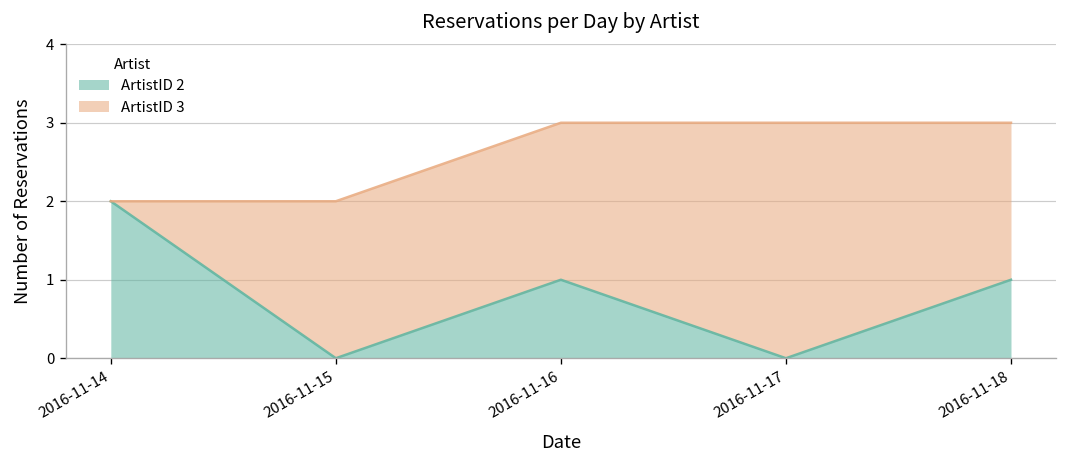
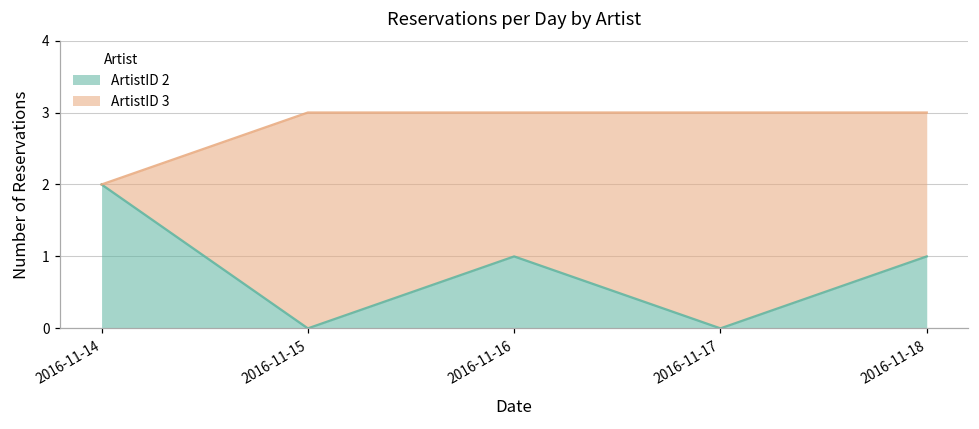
  {
    "ArtistID 2": {
      "2016-11-15": 0,
      "2016-11-16": 1,
      "2016-11-17": 0,
      "2016-11-18": 1
    },
    "ArtistID 3": {
-     "2016-11-15": 2,
+     "2016-11-15": 3,
      "2016-11-16": 3,
      "2016-11-17": 3,
      "2016-11-18": 3
    }
  }
